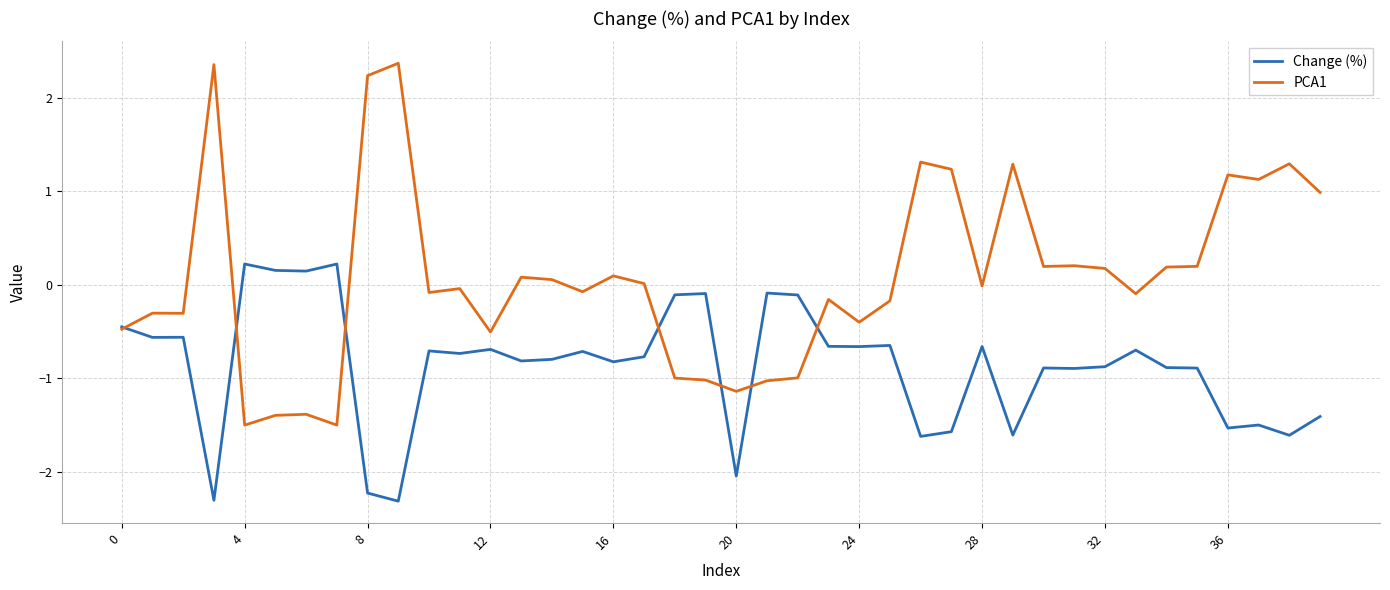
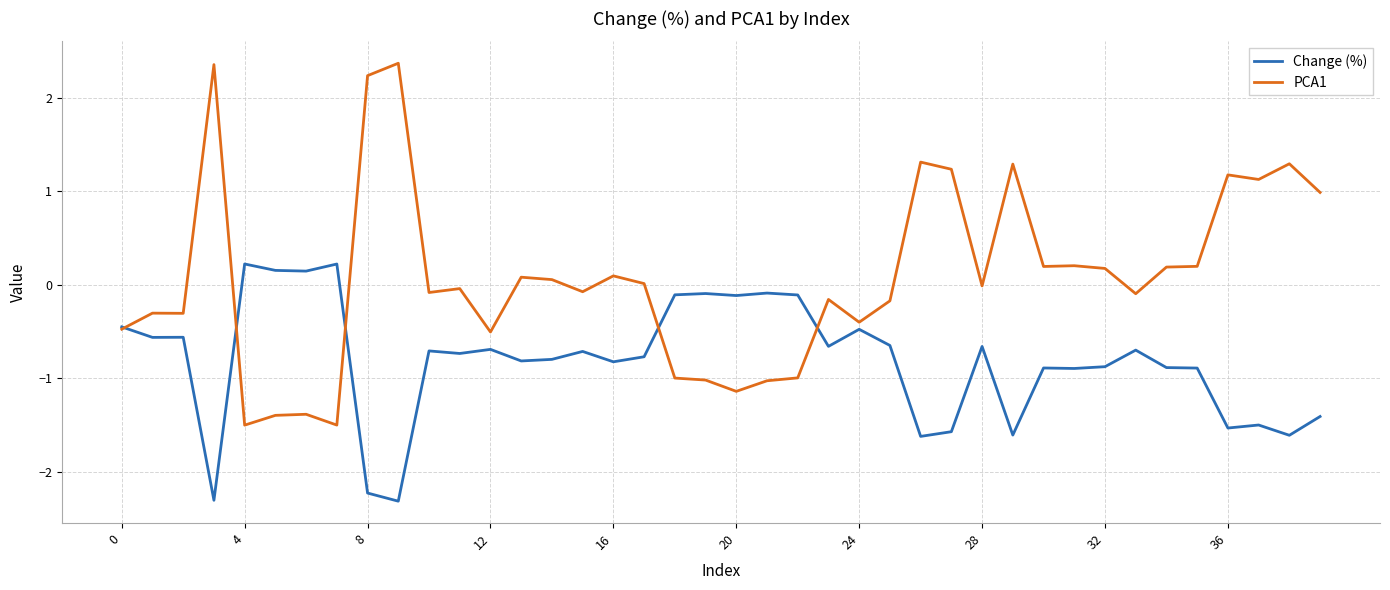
  {
    "Change (%)": {
      "4": 0.2,
      "8": -2.2,
      "12": -0.7,
      "16": -0.8,
-     "20": -2.0,
-     "24": -0.7,
+     "20": -0.1,
+     "24": -0.5,
      "28": -0.7,
      "32": -0.9,
      "36": -1.5
    },
    "PCA1": {
      "4": -1.5,
      "8": 2.2,
      "12": -0.5,
      "16": 0.1,
      "20": -1.1,
      "24": -0.4,
      "28": 0.0,
      "32": 0.2,
      "36": 1.2
    }
  }
